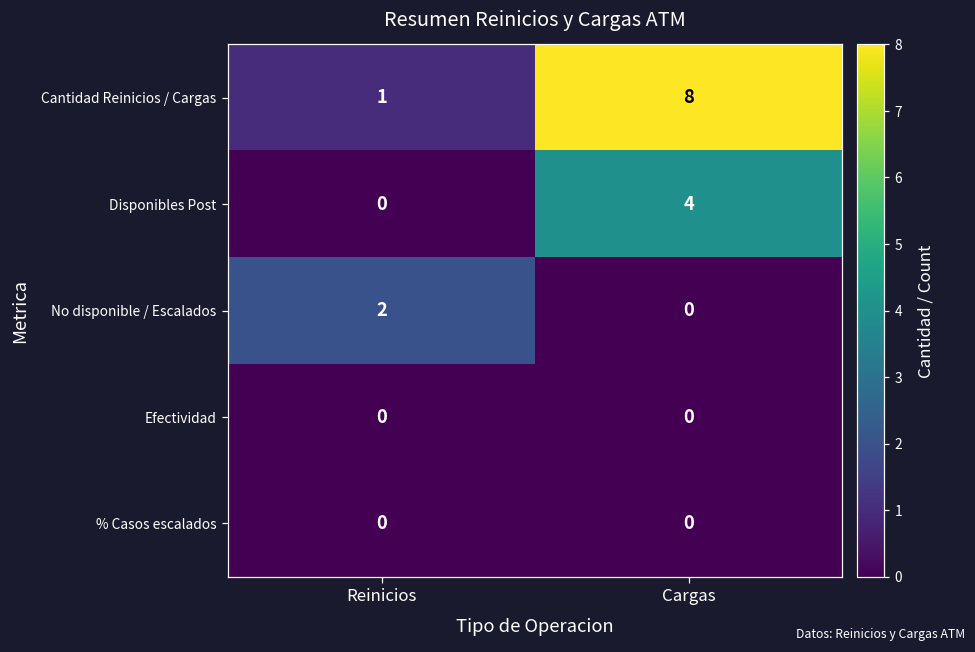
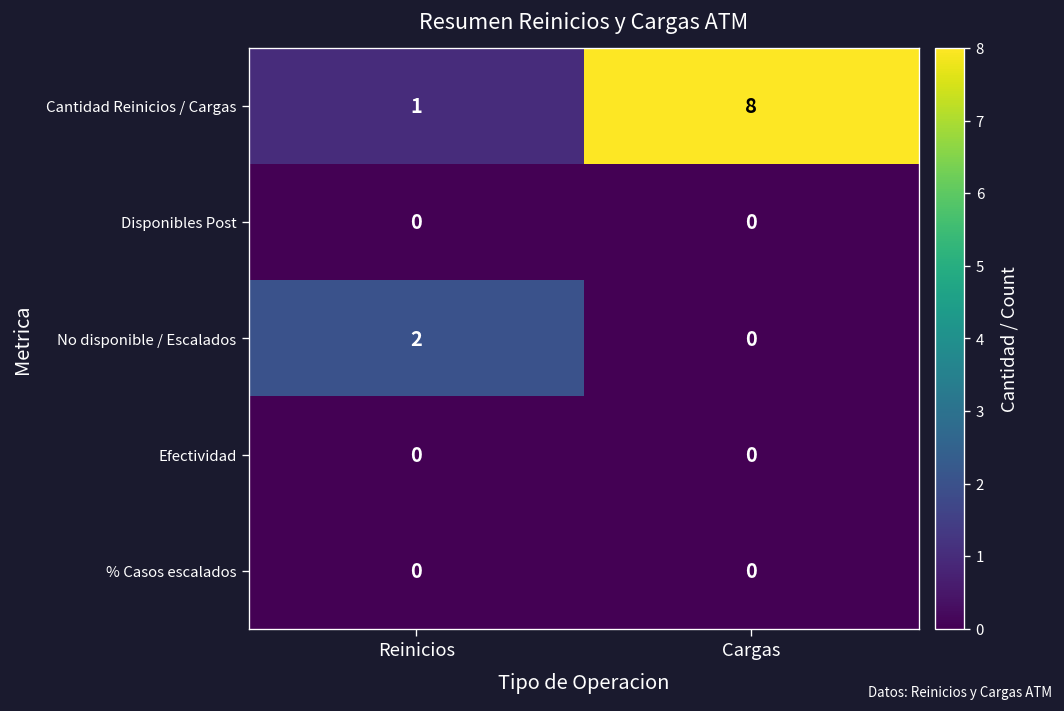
  {
    "Cantidad Reinicios / Cargas": {
      "Reinicios": 1,
      "Cargas": 8
    },
    "Disponibles Post": {
      "Reinicios": 0,
-     "Cargas": 4
+     "Cargas": 0
    },
    "No disponible / Escalados": {
      "Reinicios": 2,
      "Cargas": 0
    },
    "Efectividad": {
      "Reinicios": 0,
      "Cargas": 0
    },
    "% Casos escalados": {
      "Reinicios": 0,
      "Cargas": 0
    }
  }
